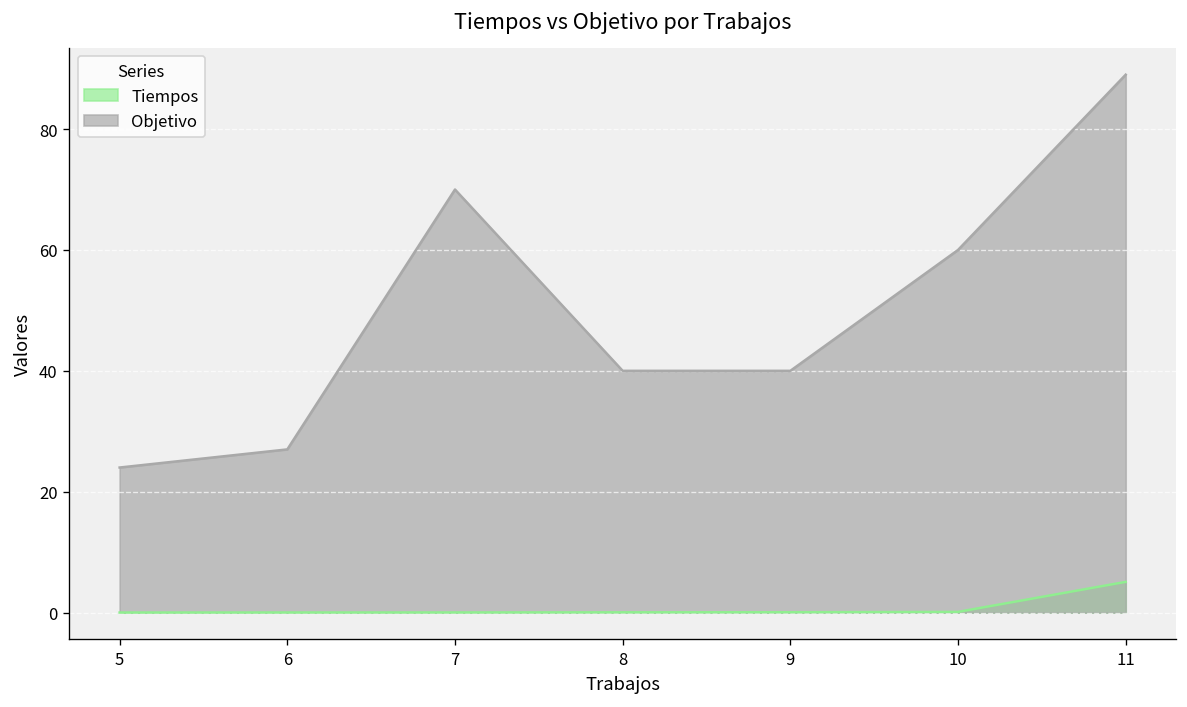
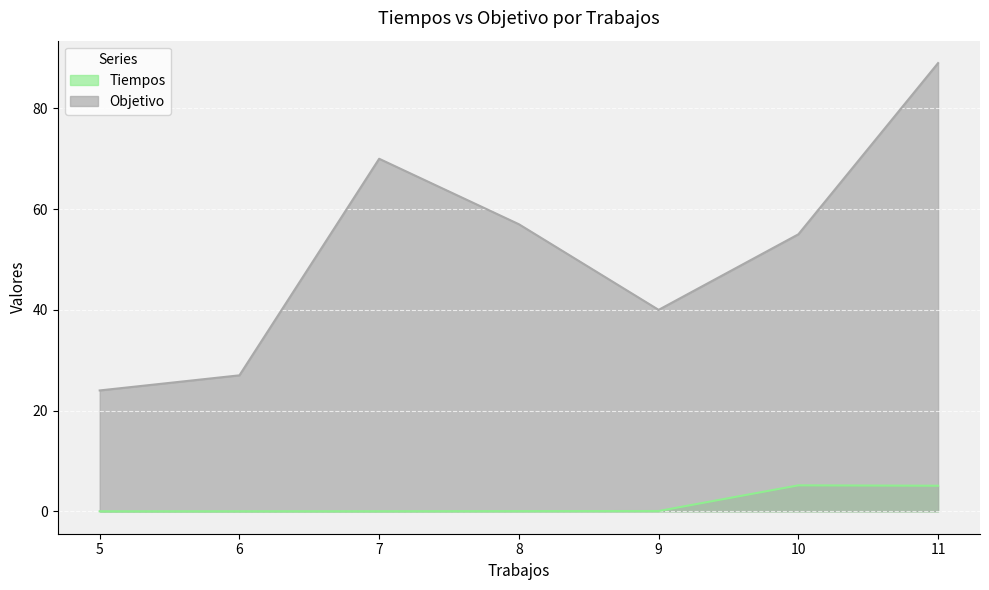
  {
    "Tiempos": {
      "5": 0,
      "6": 0,
      "7": 0,
      "8": 0,
      "9": 0,
-     "10": 0,
+     "10": 5,
      "11": 5
    },
    "Objetivo": {
      "5": 24,
      "6": 27,
      "7": 70,
-     "8": 40,
+     "8": 57,
      "9": 40,
-     "10": 60,
+     "10": 55,
      "11": 89
    }
  }
